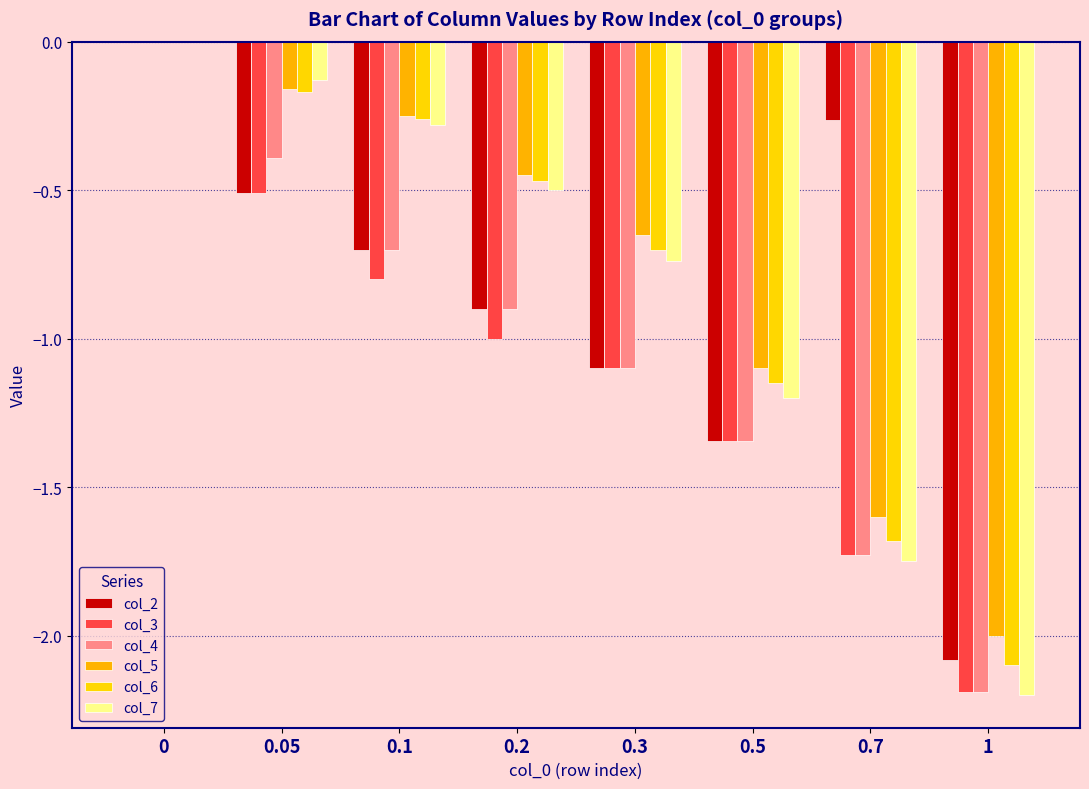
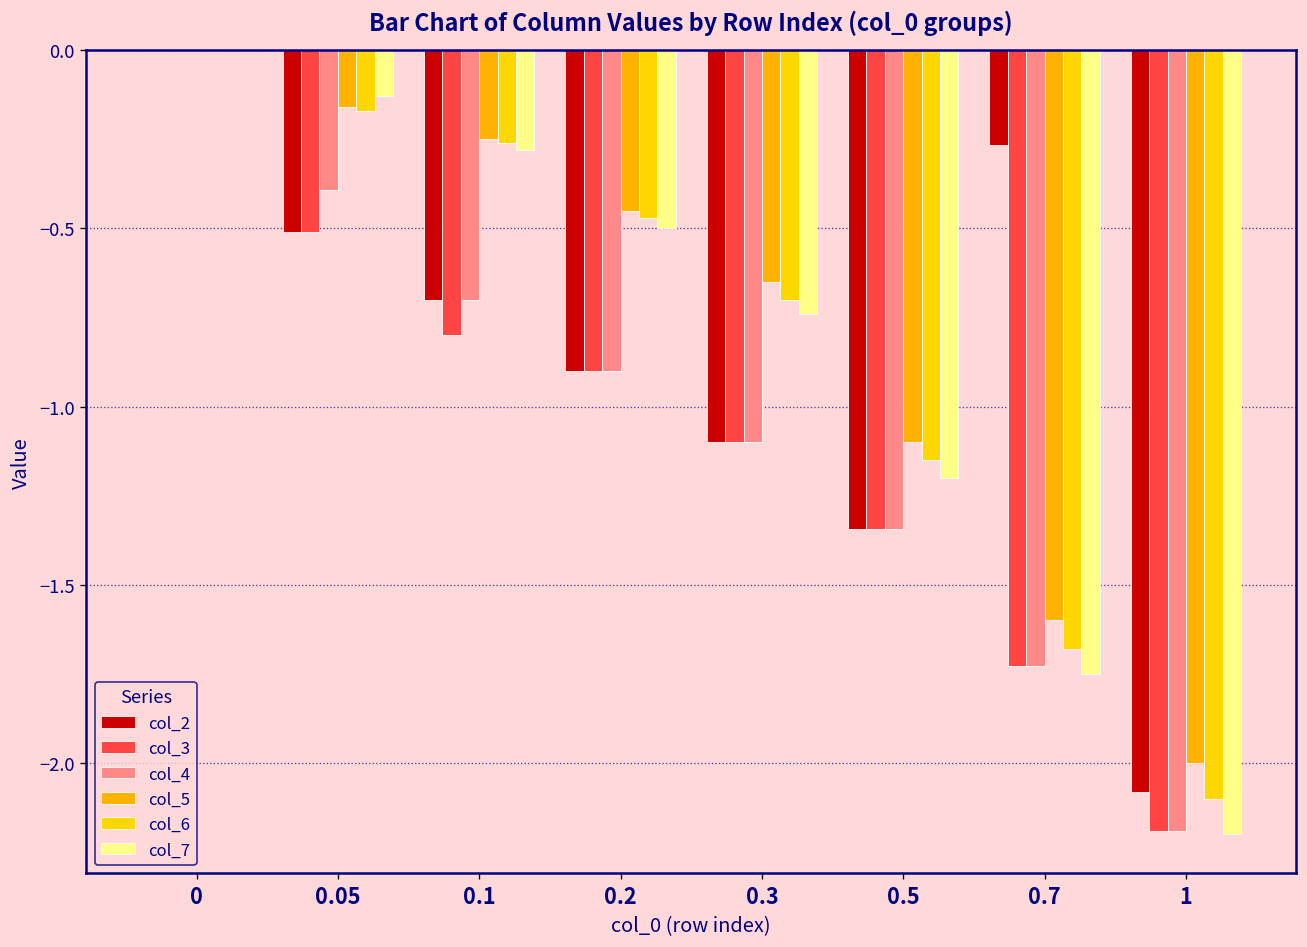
  {
    "col_2": {
      "0": 0.0,
      "0.05": -0.51,
      "0.1": -0.7,
      "0.2": -0.9,
      "0.3": -1.1,
      "0.5": -1.34,
      "0.7": -0.27,
      "1": -2.08
    },
    "col_3": {
      "0": 0.0,
      "0.05": -0.51,
      "0.1": -0.8,
-     "0.2": -1.0,
+     "0.2": -0.9,
      "0.3": -1.1,
      "0.5": -1.34,
      "0.7": -1.73,
      "1": -2.19
    },
    "col_4": {
      "0": 0.0,
      "0.05": -0.4,
      "0.1": -0.7,
      "0.2": -0.9,
      "0.3": -1.1,
      "0.5": -1.34,
      "0.7": -1.73,
      "1": -2.19
    },
    "col_7": {
      "0": 0.0,
      "0.05": -0.13,
      "0.1": -0.28,
      "0.2": -0.5,
      "0.3": -0.74,
      "0.5": -1.2,
      "0.7": -1.75,
      "1": -2.2
    }
  }
